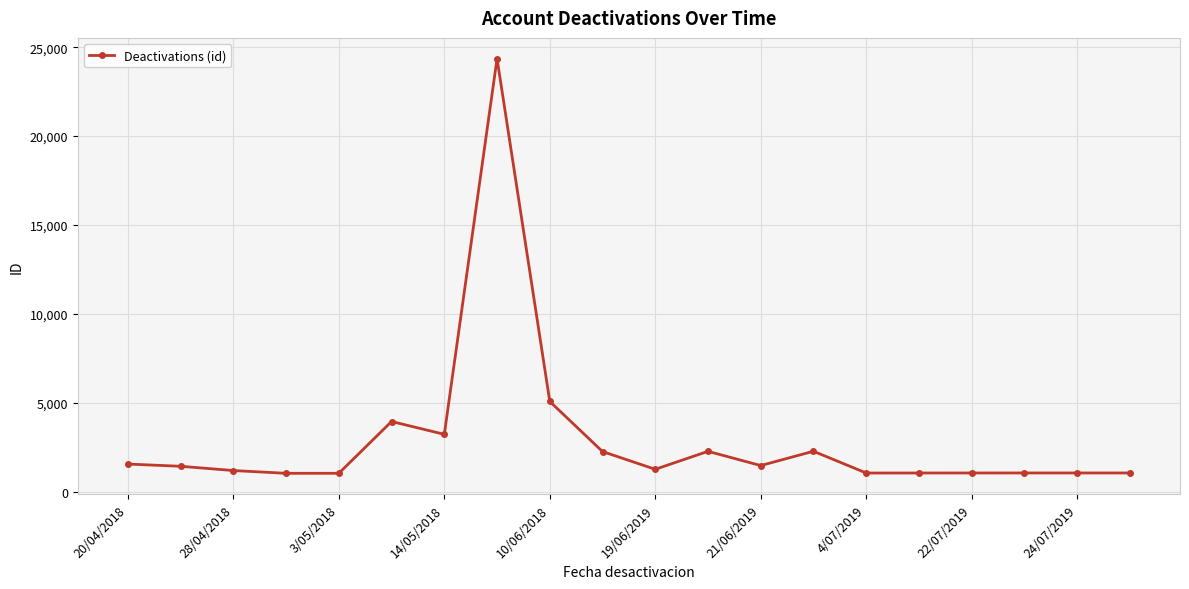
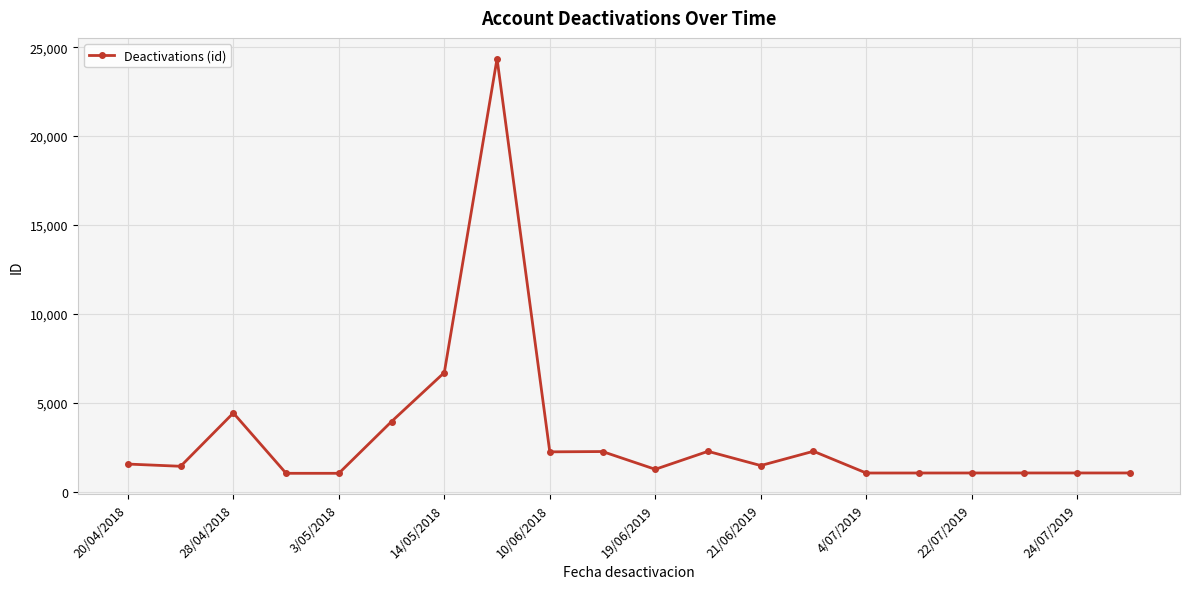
  {
    "20/04/2018": "1,500",
-   "28/04/2018": "1,200",
+   "28/04/2018": "4,400",
    "3/05/2018": "1,000",
-   "14/05/2018": "3,200",
-   "10/06/2018": "5,100",
+   "14/05/2018": "6,700",
+   "10/06/2018": "2,200",
    "19/06/2019": "1,300",
    "21/06/2019": "1,500",
    "4/07/2019": "1,000",
    "22/07/2019": "1,000",
    "24/07/2019": "1,000"
  }
